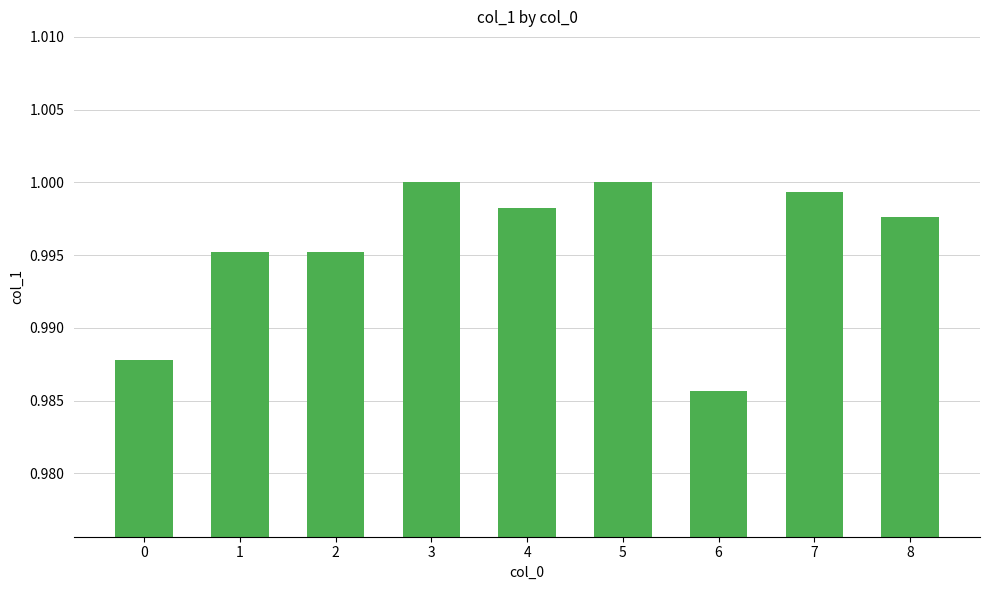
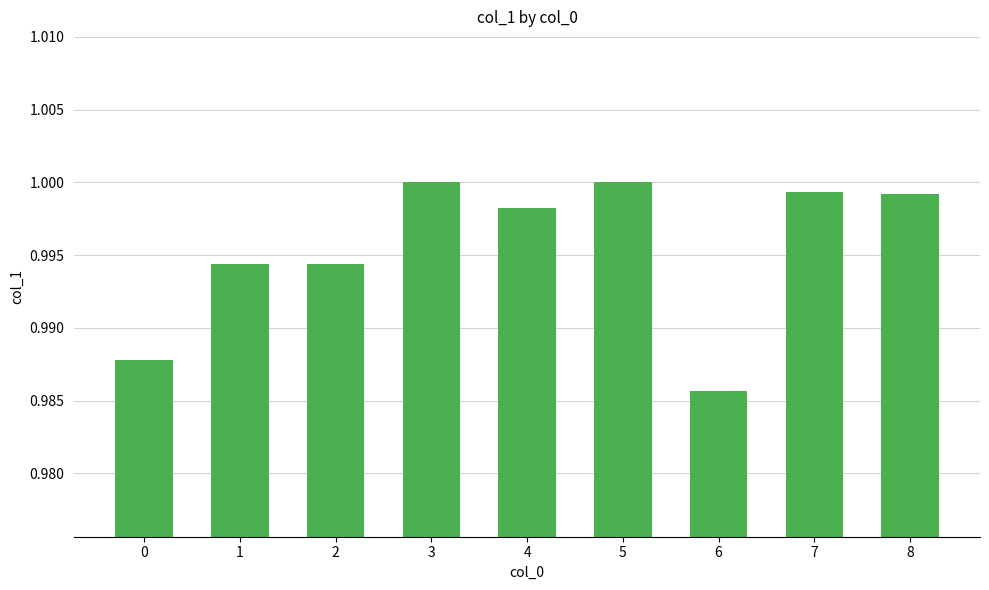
  {
    "0": 0.9878,
-   "1": 0.9952,
-   "2": 0.9952,
+   "1": 0.9944,
+   "2": 0.9944,
    "3": 1.0000,
    "4": 0.9982,
    "5": 1.0000,
    "6": 0.9856,
    "7": 0.9993,
-   "8": 0.9976
+   "8": 0.9992
  }
